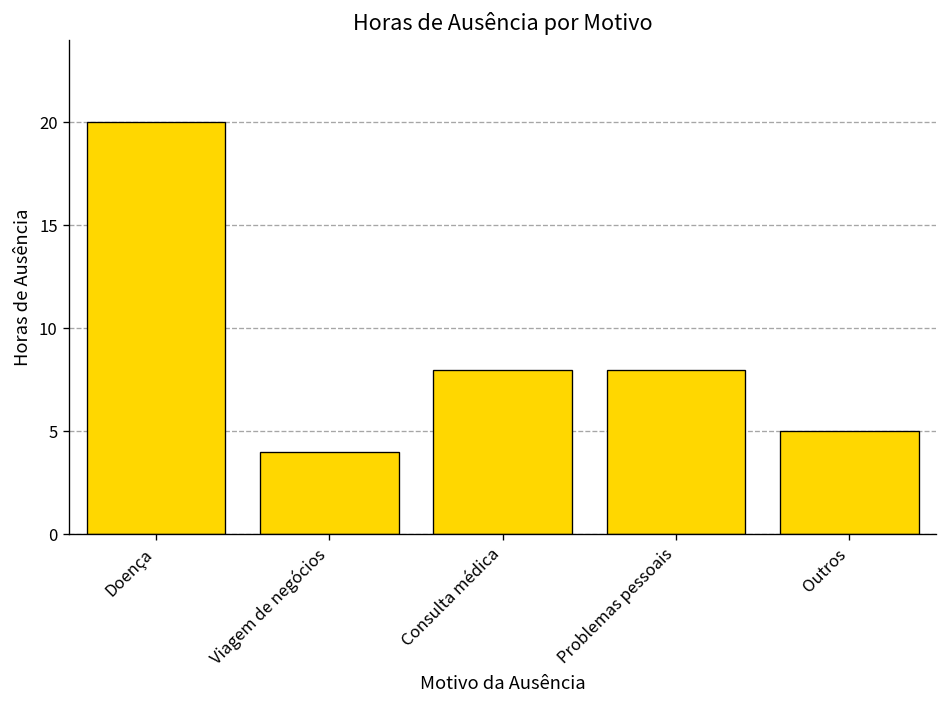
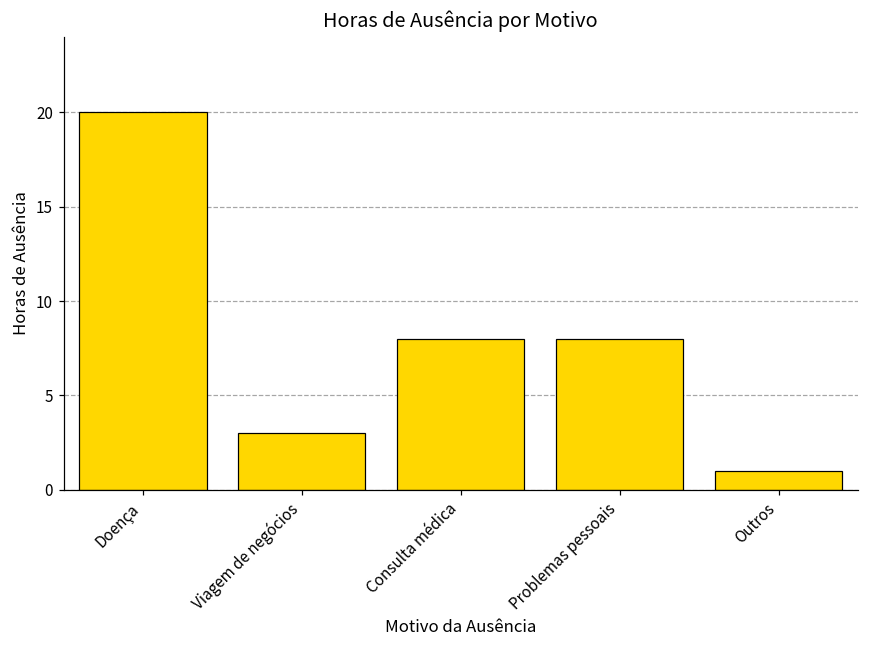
  {
    "Doença": 20,
-   "Viagem de negócios": 4,
+   "Viagem de negócios": 3,
    "Consulta médica": 8,
    "Problemas pessoais": 8,
-   "Outros": 5
+   "Outros": 1
  }
